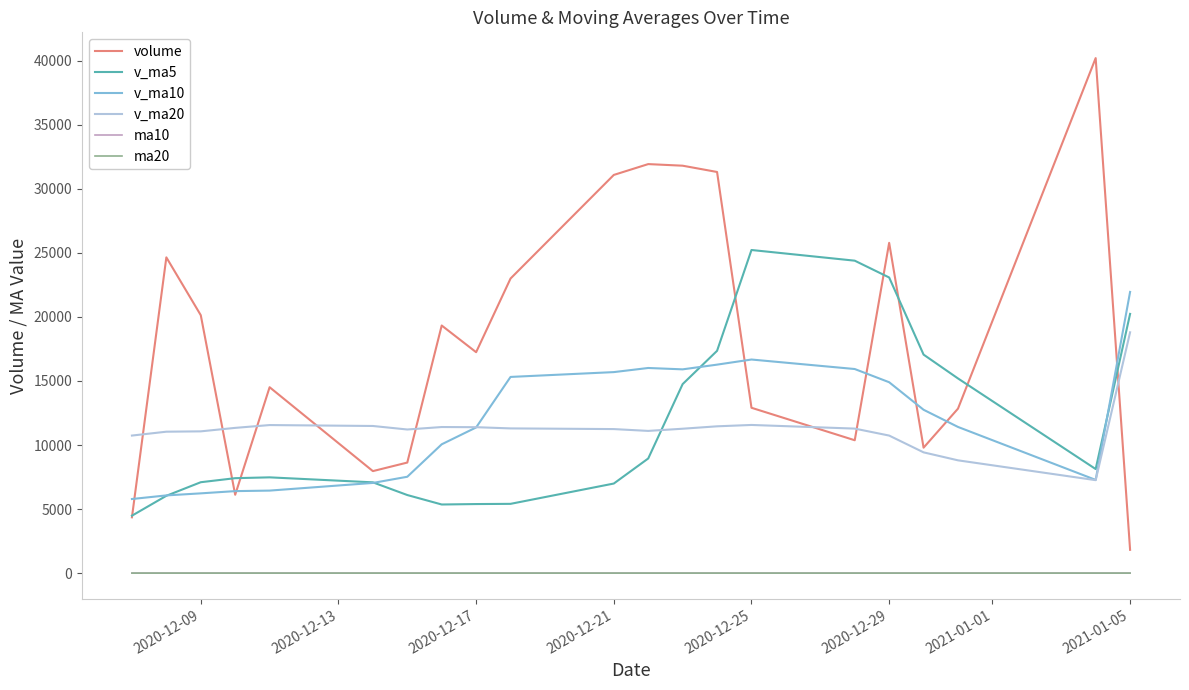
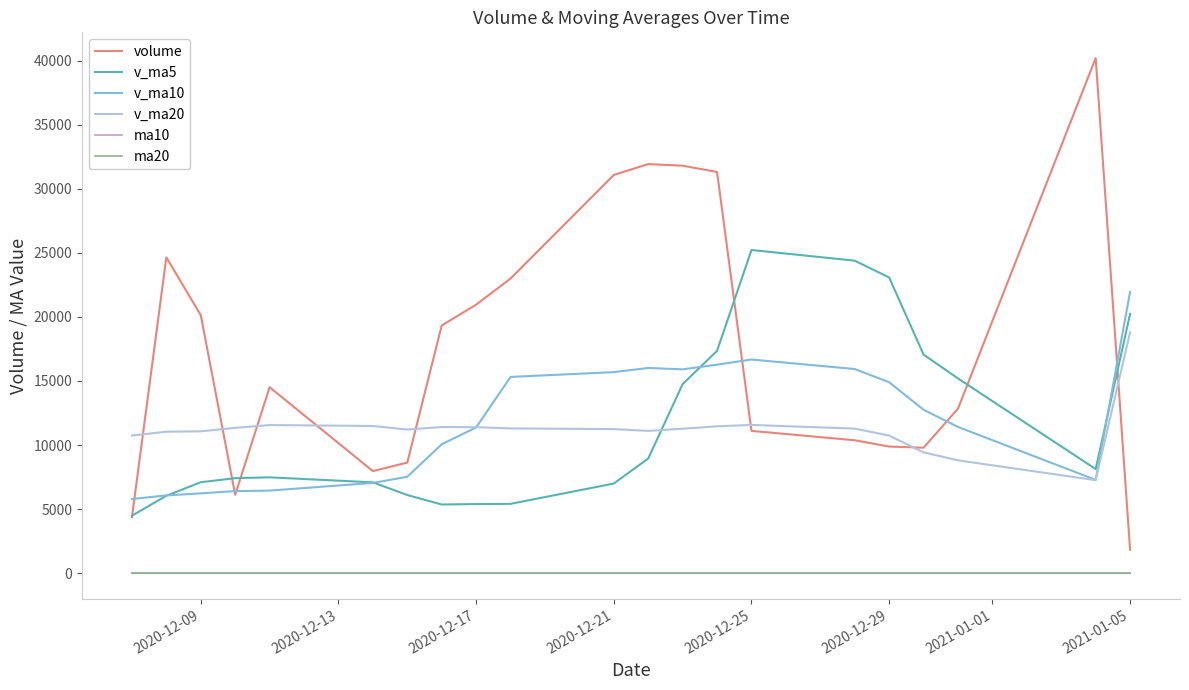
  {
    "volume": {
      "2020-12-09": 20100,
-     "2020-12-17": 17200,
+     "2020-12-17": 21000,
      "2020-12-21": 31100,
-     "2020-12-25": 12900,
-     "2020-12-29": 25800,
+     "2020-12-25": 11100,
+     "2020-12-29": 9900,
      "2021-01-05": 1800
    },
    "ma20": {
      "2020-12-09": 0,
      "2020-12-17": 0,
      "2020-12-21": 0,
      "2020-12-25": 0,
      "2020-12-29": 0,
      "2021-01-05": 0
    }
  }
